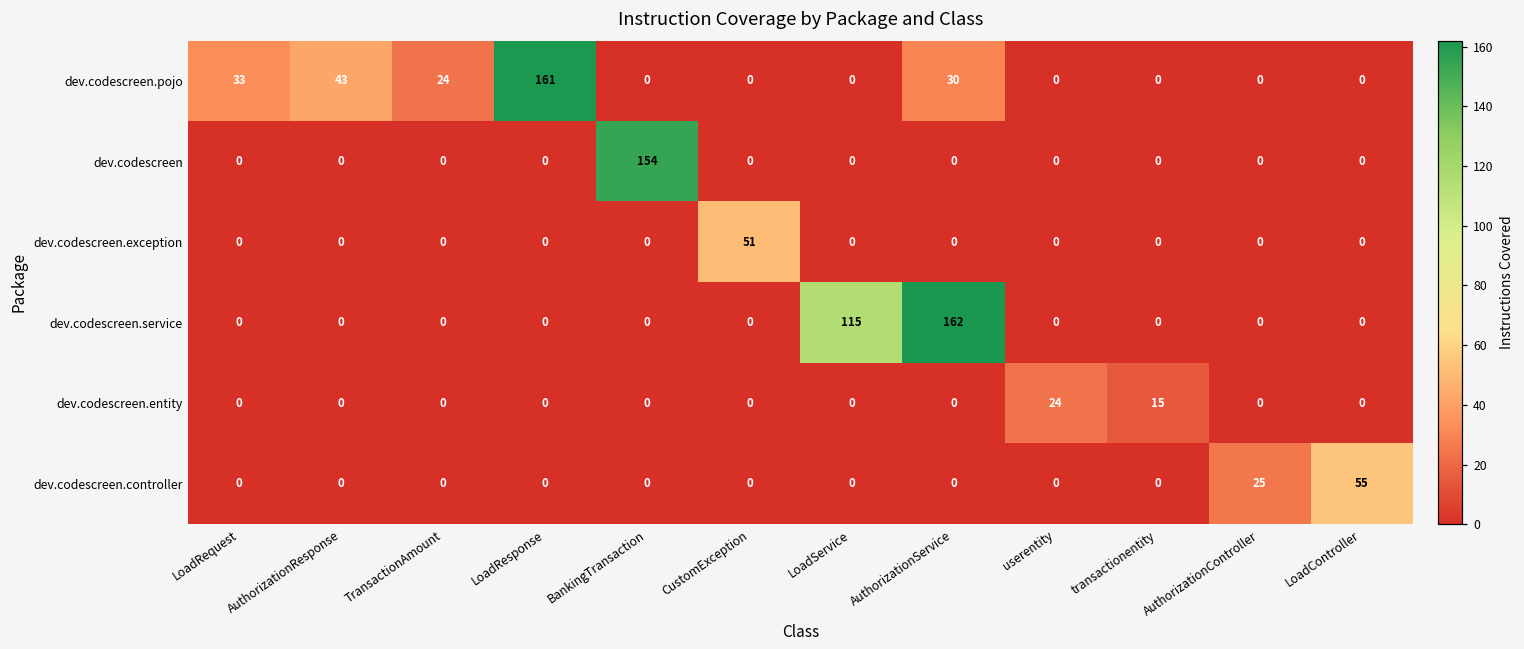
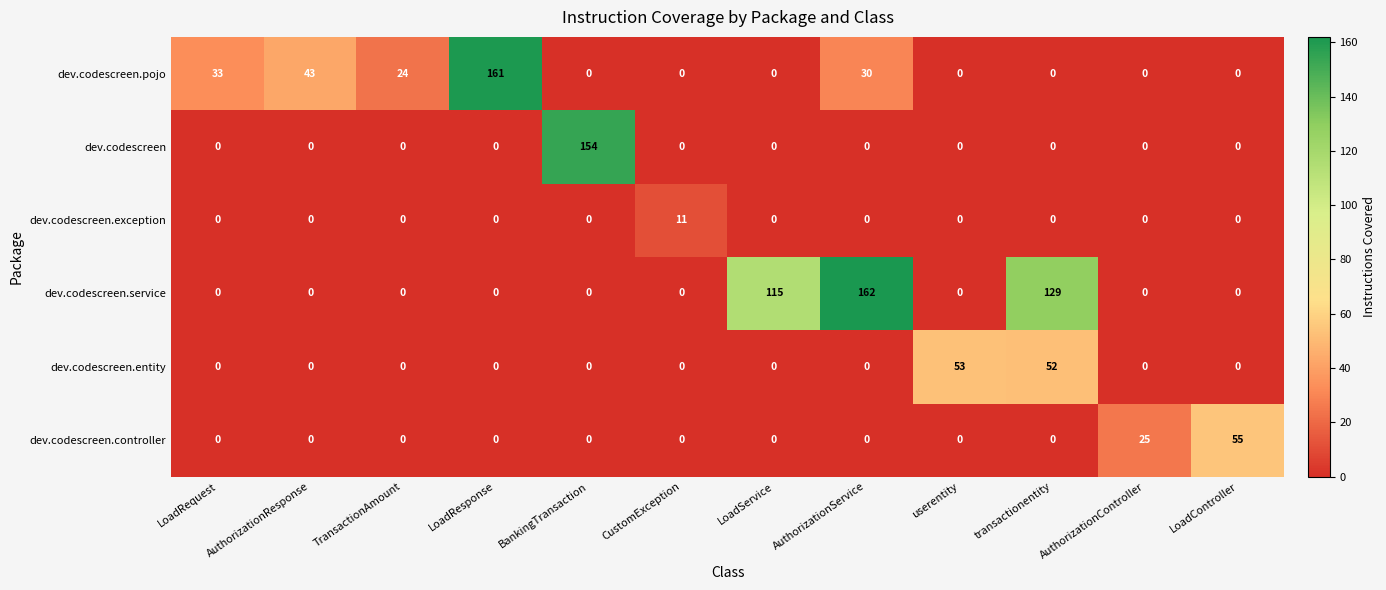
  {
    "dev.codescreen.pojo": {
      "LoadRequest": 33,
      "AuthorizationResponse": 43,
      "TransactionAmount": 24,
      "LoadResponse": 161,
      "BankingTransaction": 0,
      "CustomException": 0,
      "LoadService": 0,
      "AuthorizationService": 30,
      "userentity": 0,
      "transactionentity": 0,
      "AuthorizationController": 0,
      "LoadController": 0
    },
    "dev.codescreen": {
      "LoadRequest": 0,
      "AuthorizationResponse": 0,
      "TransactionAmount": 0,
      "LoadResponse": 0,
      "BankingTransaction": 154,
      "CustomException": 0,
      "LoadService": 0,
      "AuthorizationService": 0,
      "userentity": 0,
      "transactionentity": 0,
      "AuthorizationController": 0,
      "LoadController": 0
    },
    "dev.codescreen.exception": {
      "LoadRequest": 0,
      "AuthorizationResponse": 0,
      "TransactionAmount": 0,
      "LoadResponse": 0,
      "BankingTransaction": 0,
-     "CustomException": 51,
+     "CustomException": 11,
      "LoadService": 0,
      "AuthorizationService": 0,
      "userentity": 0,
      "transactionentity": 0,
      "AuthorizationController": 0,
      "LoadController": 0
    },
    "dev.codescreen.service": {
      "LoadRequest": 0,
      "AuthorizationResponse": 0,
      "TransactionAmount": 0,
      "LoadResponse": 0,
      "BankingTransaction": 0,
      "CustomException": 0,
      "LoadService": 115,
      "AuthorizationService": 162,
      "userentity": 0,
-     "transactionentity": 0,
+     "transactionentity": 129,
      "AuthorizationController": 0,
      "LoadController": 0
    },
    "dev.codescreen.entity": {
      "LoadRequest": 0,
      "AuthorizationResponse": 0,
      "TransactionAmount": 0,
      "LoadResponse": 0,
      "BankingTransaction": 0,
      "CustomException": 0,
      "LoadService": 0,
      "AuthorizationService": 0,
-     "userentity": 24,
-     "transactionentity": 15,
+     "userentity": 53,
+     "transactionentity": 52,
      "AuthorizationController": 0,
      "LoadController": 0
    },
    "dev.codescreen.controller": {
      "LoadRequest": 0,
      "AuthorizationResponse": 0,
      "TransactionAmount": 0,
      "LoadResponse": 0,
      "BankingTransaction": 0,
      "CustomException": 0,
      "LoadService": 0,
      "AuthorizationService": 0,
      "userentity": 0,
      "transactionentity": 0,
      "AuthorizationController": 25,
      "LoadController": 55
    }
  }
